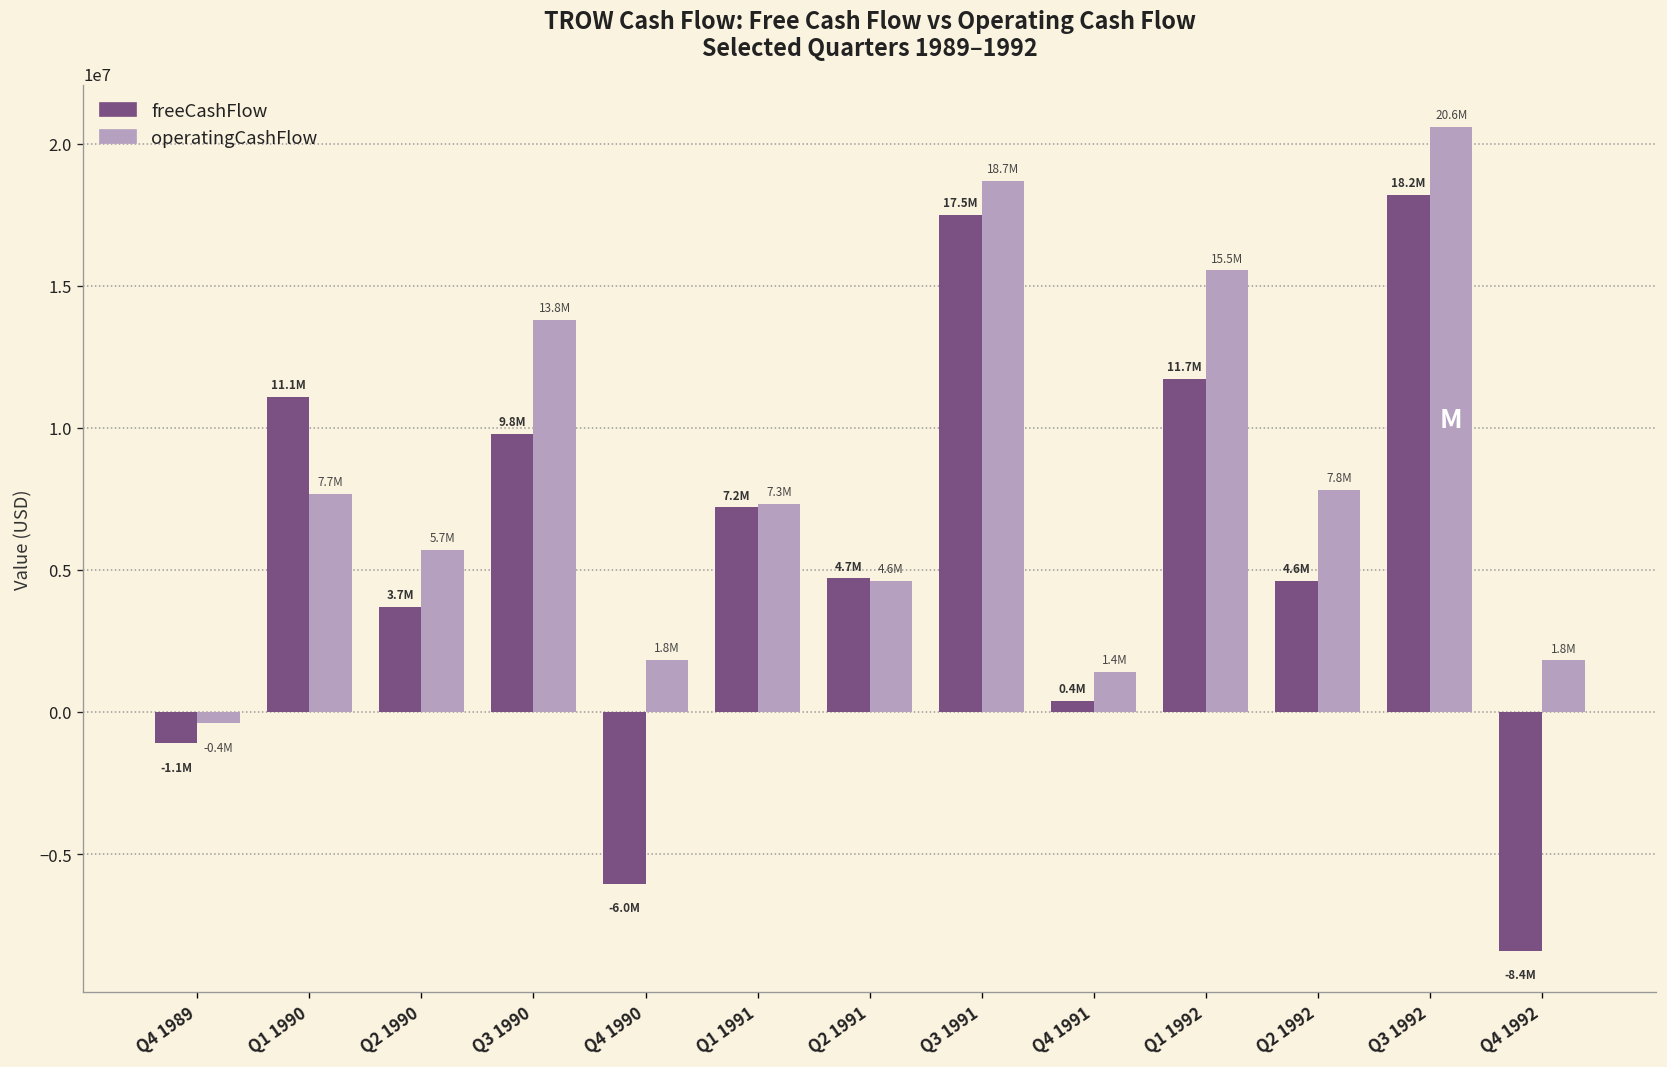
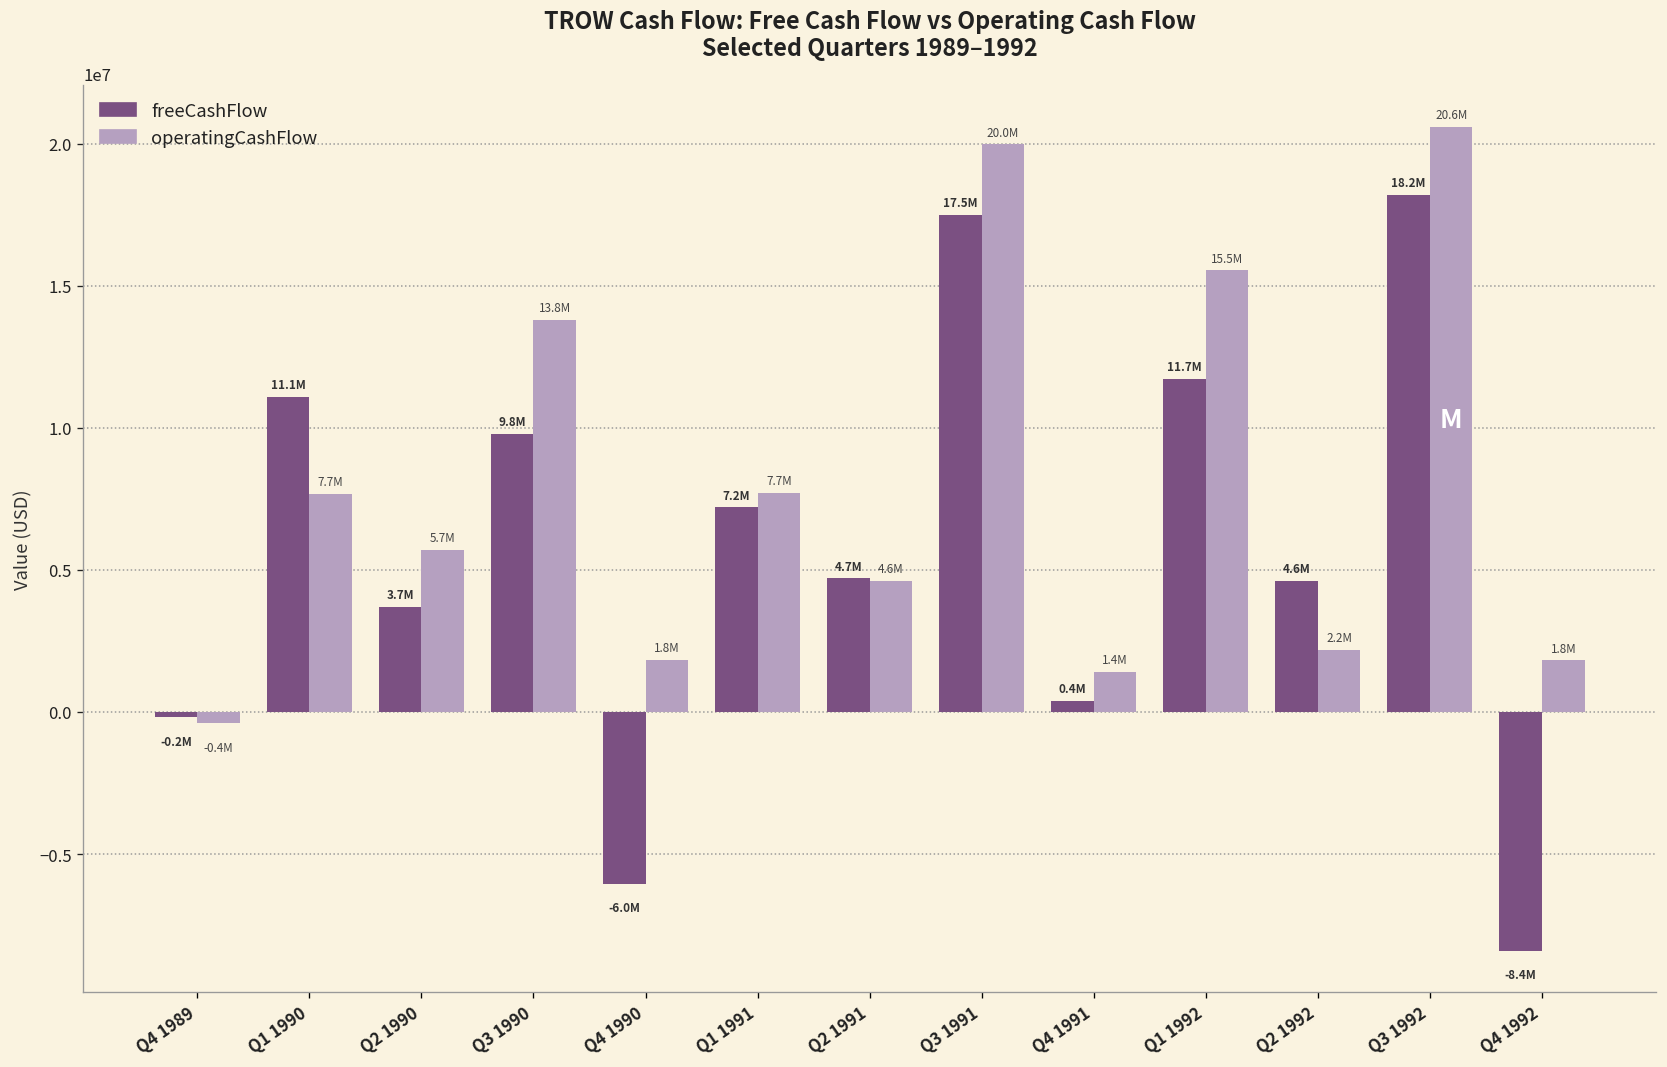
  {
    "freeCashFlow": {
-     "Q4 1989": "-1.1M",
+     "Q4 1989": "-0.2M",
      "Q1 1990": "11.1M",
      "Q2 1990": "3.7M",
      "Q3 1990": "9.8M",
      "Q4 1990": "-6.0M",
      "Q1 1991": "7.2M",
      "Q2 1991": "4.7M",
      "Q3 1991": "17.5M",
      "Q4 1991": "0.4M",
      "Q1 1992": "11.7M",
      "Q2 1992": "4.6M",
      "Q3 1992": "18.2M",
      "Q4 1992": "-8.4M"
    },
    "operatingCashFlow": {
      "Q4 1989": "-0.4M",
      "Q1 1990": "7.7M",
      "Q2 1990": "5.7M",
      "Q3 1990": "13.8M",
      "Q4 1990": "1.8M",
-     "Q1 1991": "7.3M",
+     "Q1 1991": "7.7M",
      "Q2 1991": "4.6M",
-     "Q3 1991": "18.7M",
+     "Q3 1991": "20.0M",
      "Q4 1991": "1.4M",
      "Q1 1992": "15.5M",
-     "Q2 1992": "7.8M",
+     "Q2 1992": "2.2M",
      "Q3 1992": "20.6M",
      "Q4 1992": "1.8M"
    }
  }
